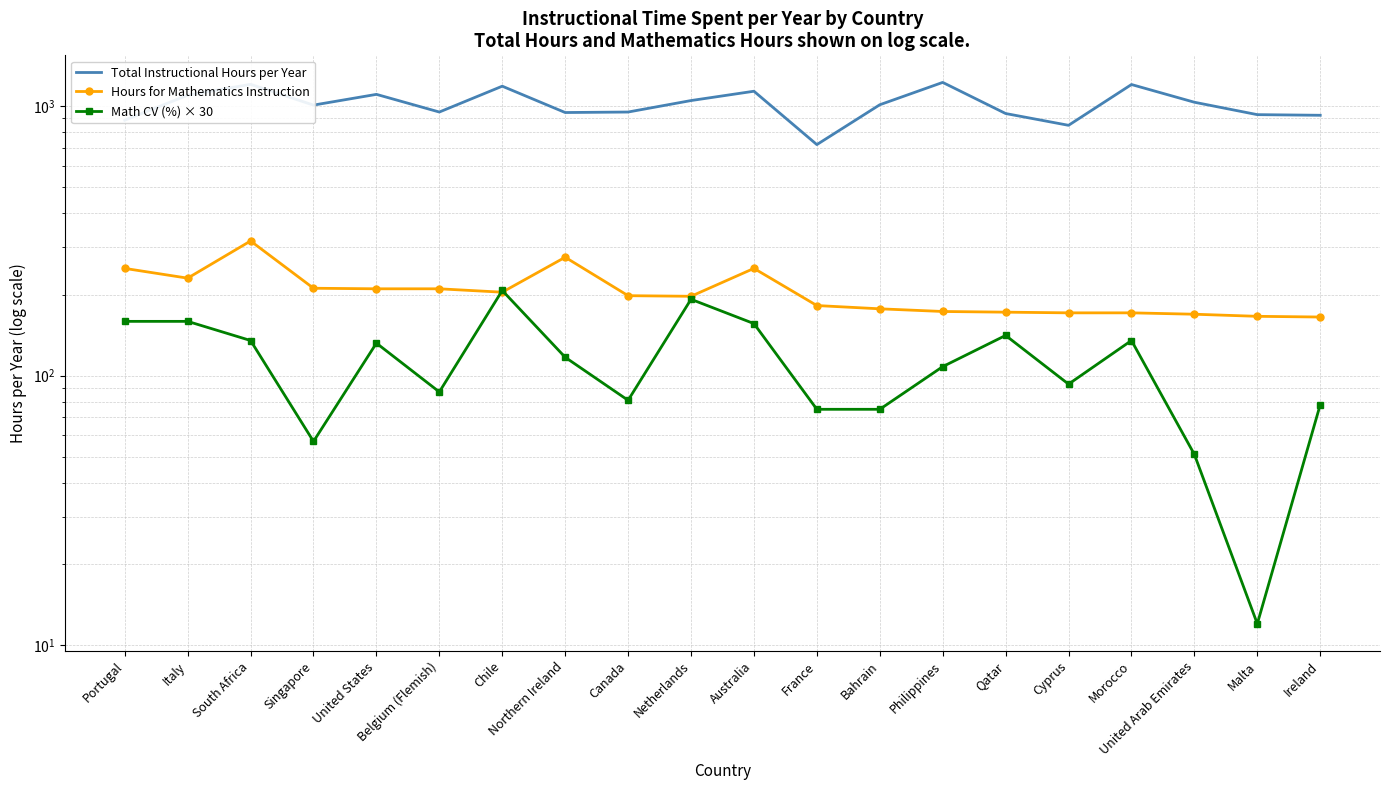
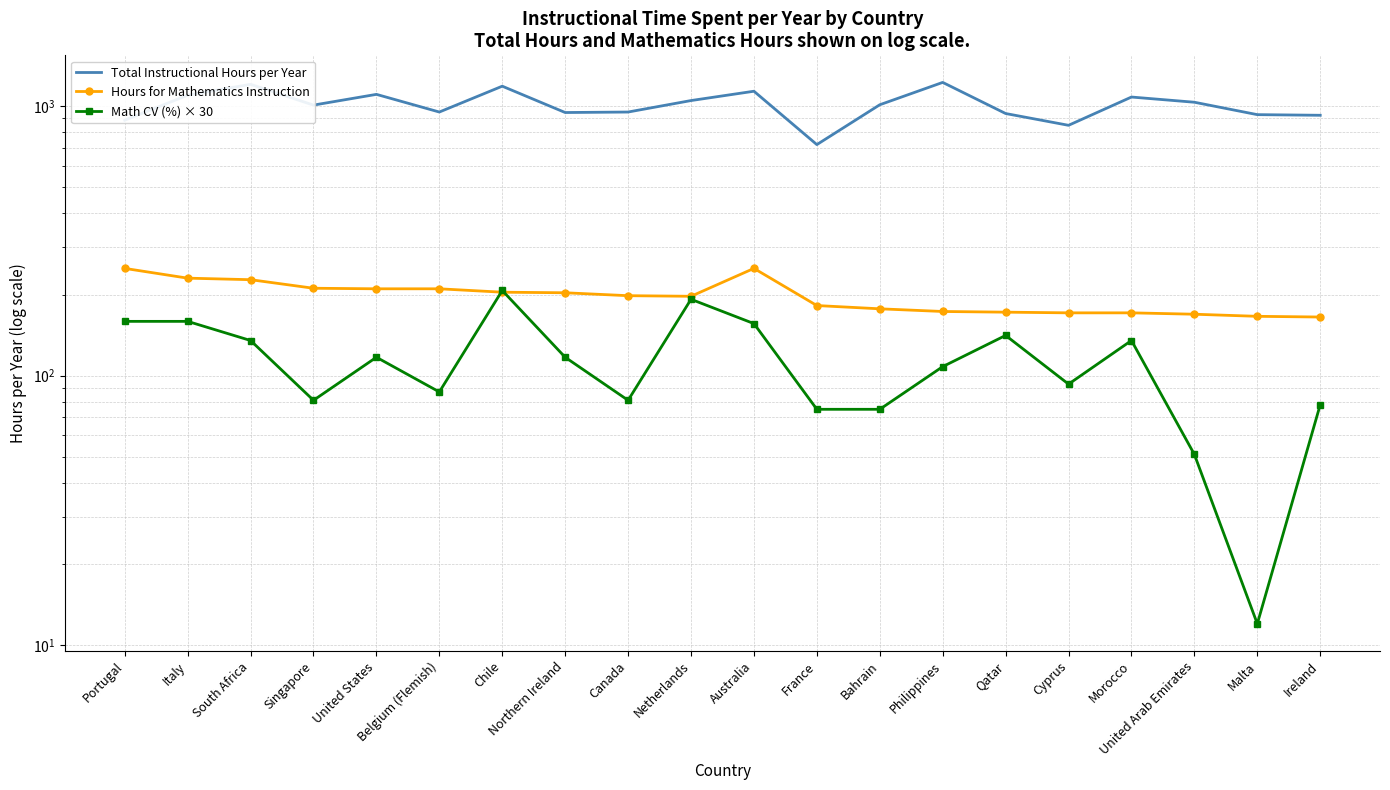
  {
    "Total Instructional Hours per Year": {
      "United States": 1110,
      "Belgium (Flemish)": 950,
      "Chile": 1200,
      "Northern Ireland": 950,
      "Canada": 950,
      "Netherlands": 1050,
      "Australia": 1140,
      "France": 720,
      "Bahrain": 1010,
      "Philippines": 1200,
      "Qatar": 940,
      "Cyprus": 850,
-     "Morocco": 1200,
+     "Morocco": 1080,
      "United Arab Emirates": 1030,
      "Malta": 930,
      "Ireland": 930
    },
    "Hours for Mathematics Instruction": {
      "Portugal": 250,
      "Italy": 230,
-     "South Africa": 320,
+     "South Africa": 230,
      "Singapore": 210,
      "United States": 210,
      "Belgium (Flemish)": 210,
-     "Northern Ireland": 280,
+     "Northern Ireland": 200,
      "Canada": 200,
      "Netherlands": 200,
      "Australia": 250,
      "France": 180,
      "Bahrain": 180,
      "Philippines": 170,
      "Qatar": 170,
      "Cyprus": 170,
      "Morocco": 170,
      "United Arab Emirates": 170,
      "Malta": 170,
      "Ireland": 170
    },
    "Math CV (%) × 30": {
      "Portugal": 160,
      "Italy": 160,
      "South Africa": 140,
-     "Singapore": 57,
-     "United States": 130,
+     "Singapore": 81,
+     "United States": 117,
      "Belgium (Flemish)": 87,
      "Northern Ireland": 117,
      "Canada": 81,
      "Netherlands": 190,
      "Australia": 160,
      "France": 75,
      "Bahrain": 75,
      "Philippines": 108,
      "Qatar": 140,
      "Cyprus": 93,
      "Morocco": 140,
      "United Arab Emirates": 51,
      "Malta": 12,
      "Ireland": 78
    }
  }
